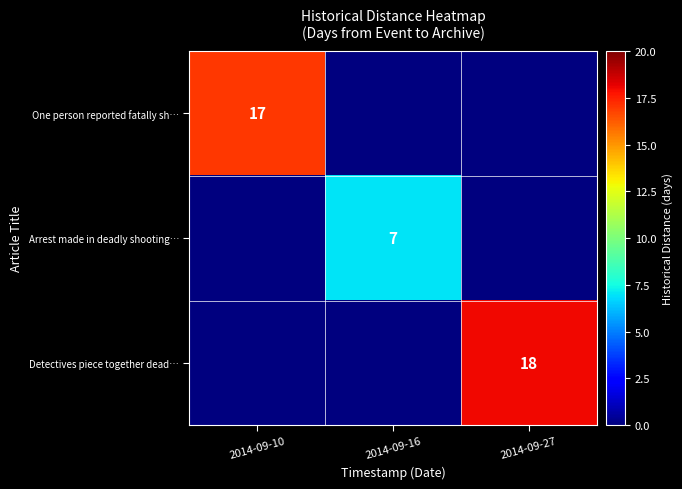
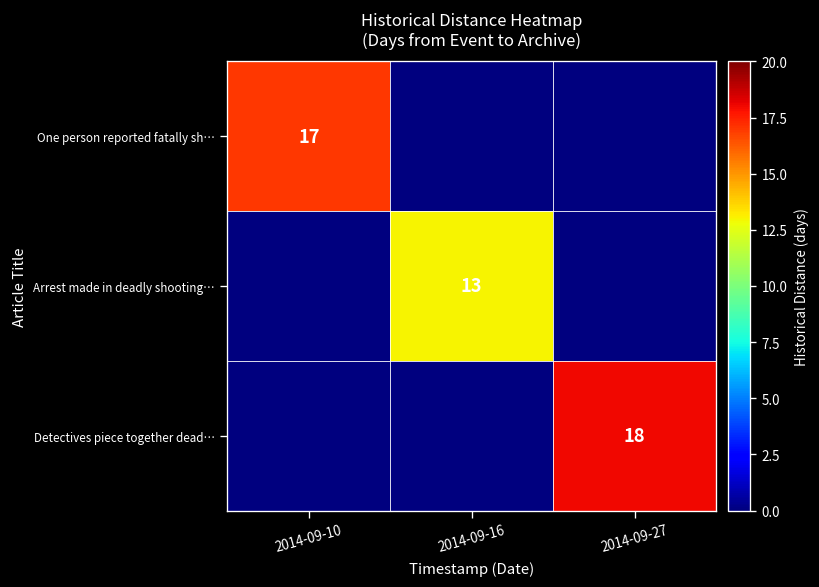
  {
    "One person reported fatally sh…": {
      "2014-09-10": 17
    },
    "Arrest made in deadly shooting…": {
-     "2014-09-16": 7
+     "2014-09-16": 13
    },
    "Detectives piece together dead…": {
      "2014-09-27": 18
    }
  }
